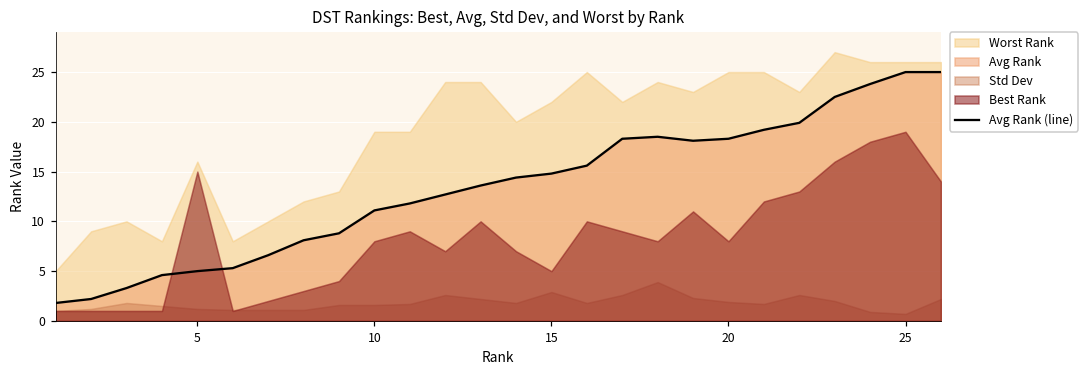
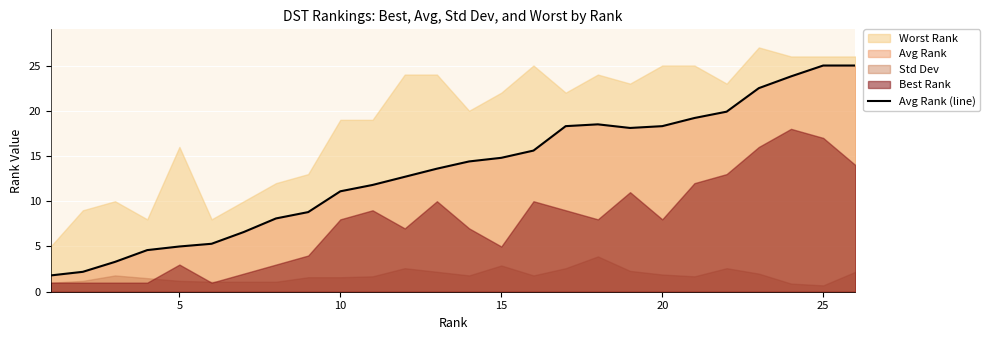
  {
    "Best Rank": {
-     "5": 15,
+     "5": 3,
      "10": 8,
      "15": 5,
      "20": 8,
-     "25": 19
+     "25": 17
    }
  }
